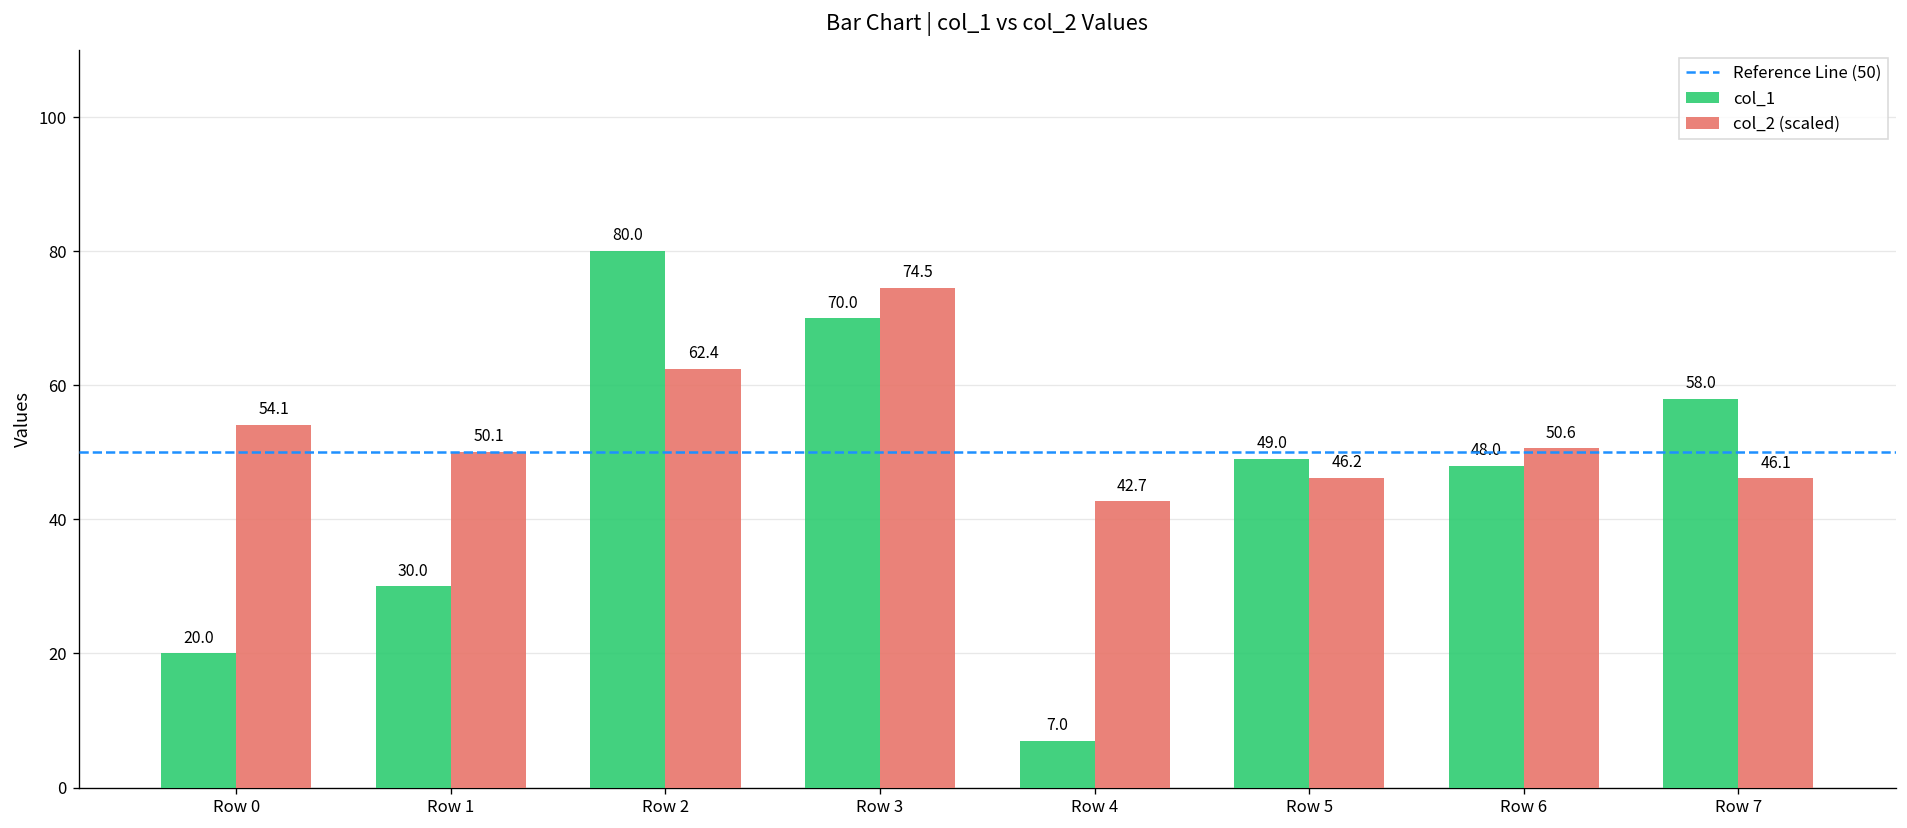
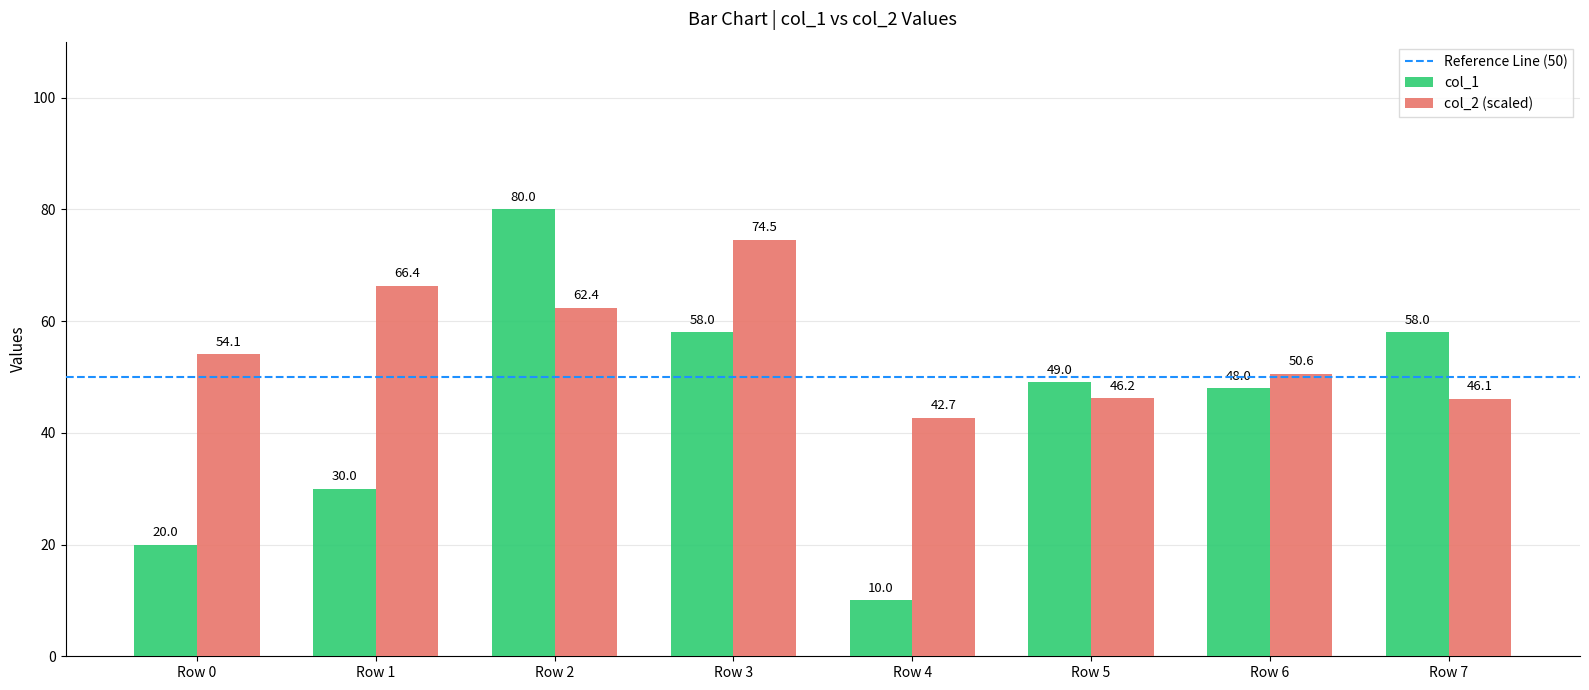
  {
    "col_1": {
      "Row 0": 20.0,
      "Row 1": 30.0,
      "Row 2": 80.0,
-     "Row 3": 70.0,
-     "Row 4": 7.0,
+     "Row 3": 58.0,
+     "Row 4": 10.0,
      "Row 5": 49.0,
      "Row 6": 48.0,
      "Row 7": 58.0
    },
    "col_2 (scaled)": {
      "Row 0": 54.1,
-     "Row 1": 50.1,
+     "Row 1": 66.4,
      "Row 2": 62.4,
      "Row 3": 74.5,
      "Row 4": 42.7,
      "Row 5": 46.2,
      "Row 6": 50.6,
      "Row 7": 46.1
    }
  }
